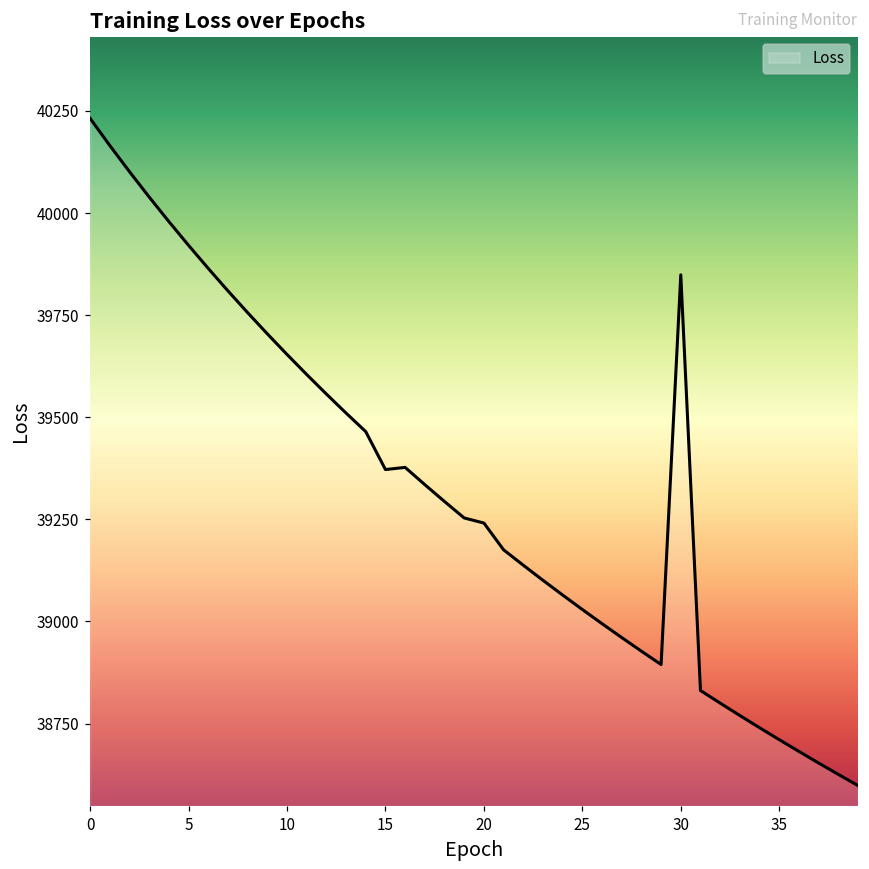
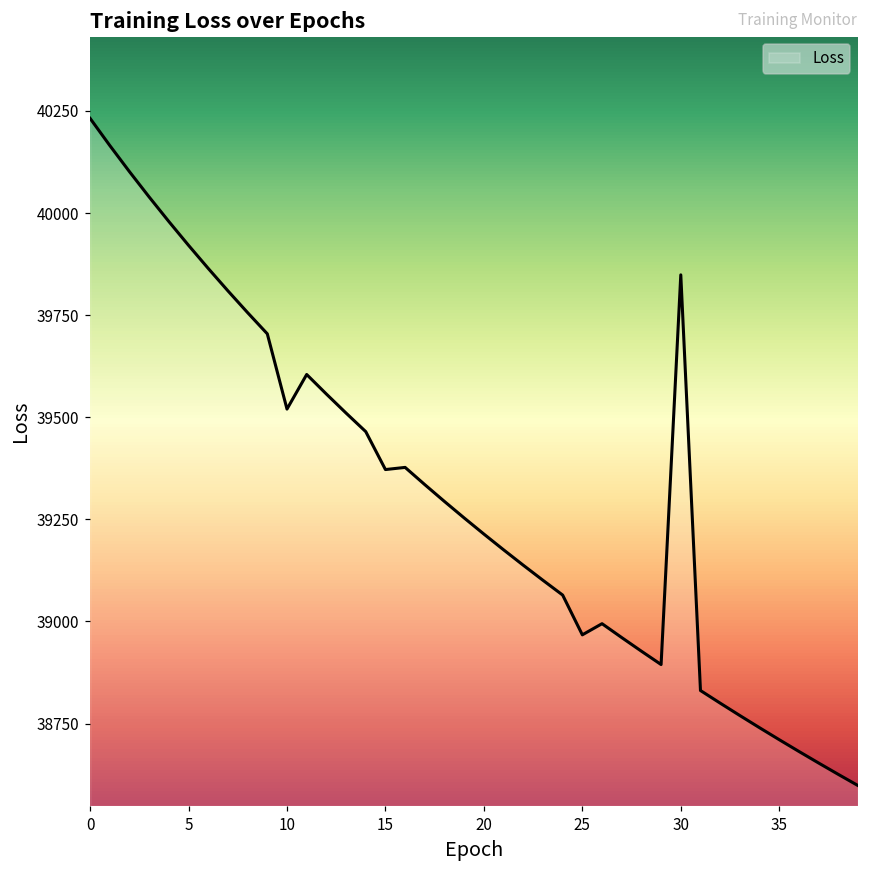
  {
    "0": 40230,
    "5": 39920,
-   "10": 39650,
+   "10": 39520,
    "15": 39370,
-   "20": 39240,
-   "25": 39030,
+   "20": 39210,
+   "25": 38970,
    "30": 39850,
    "35": 38710
  }
